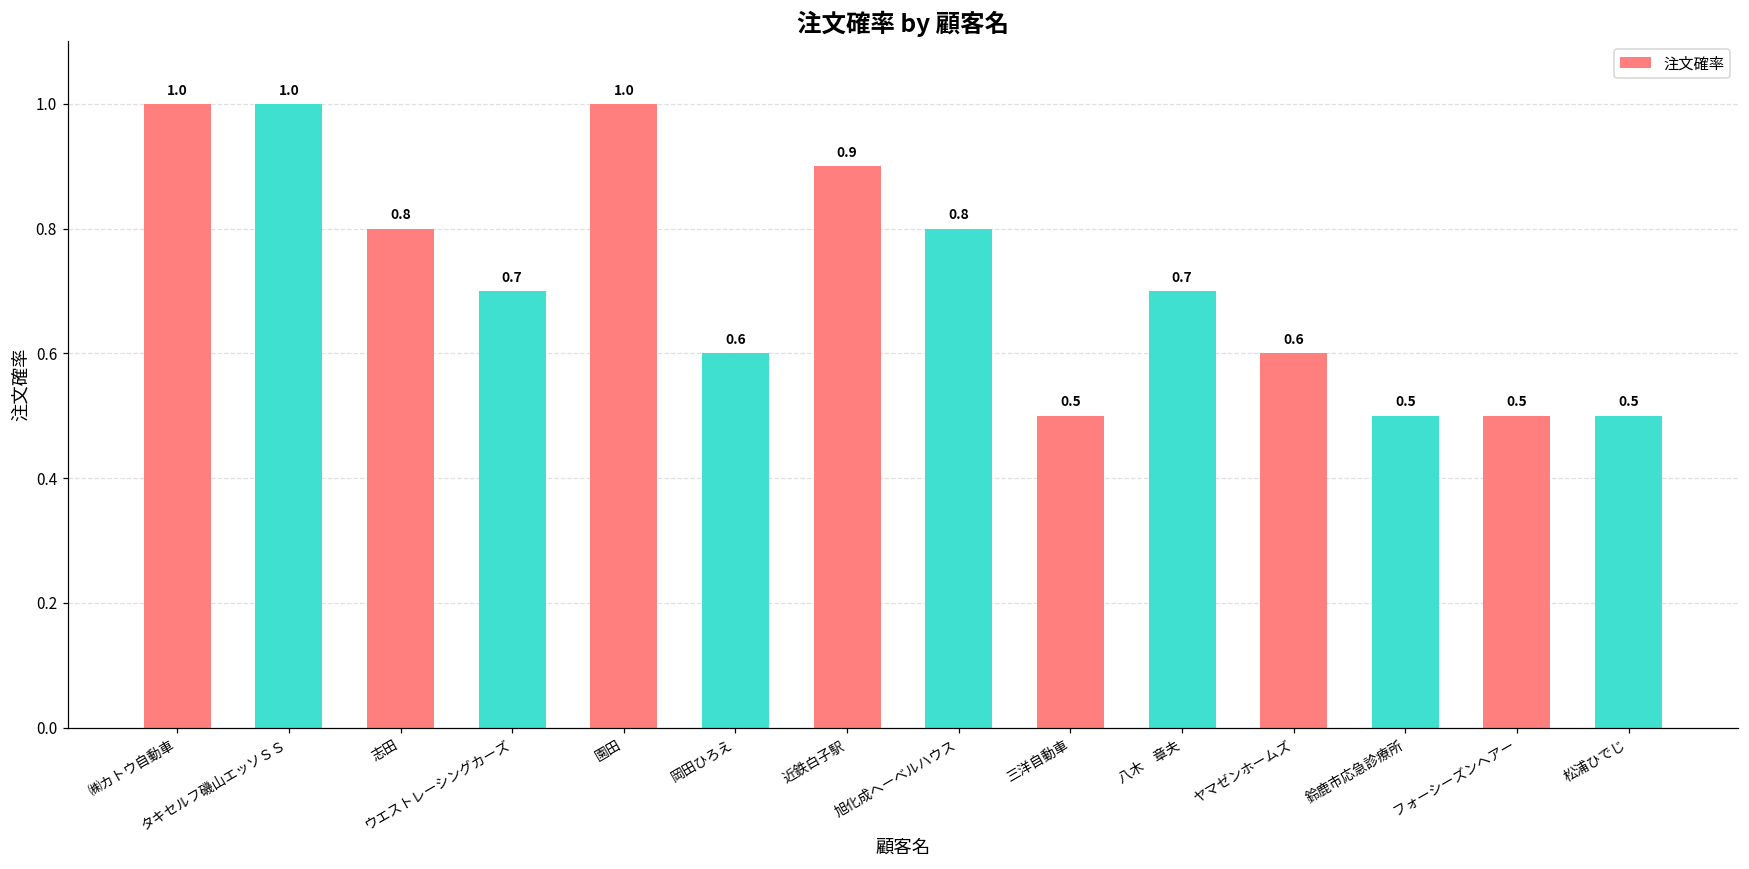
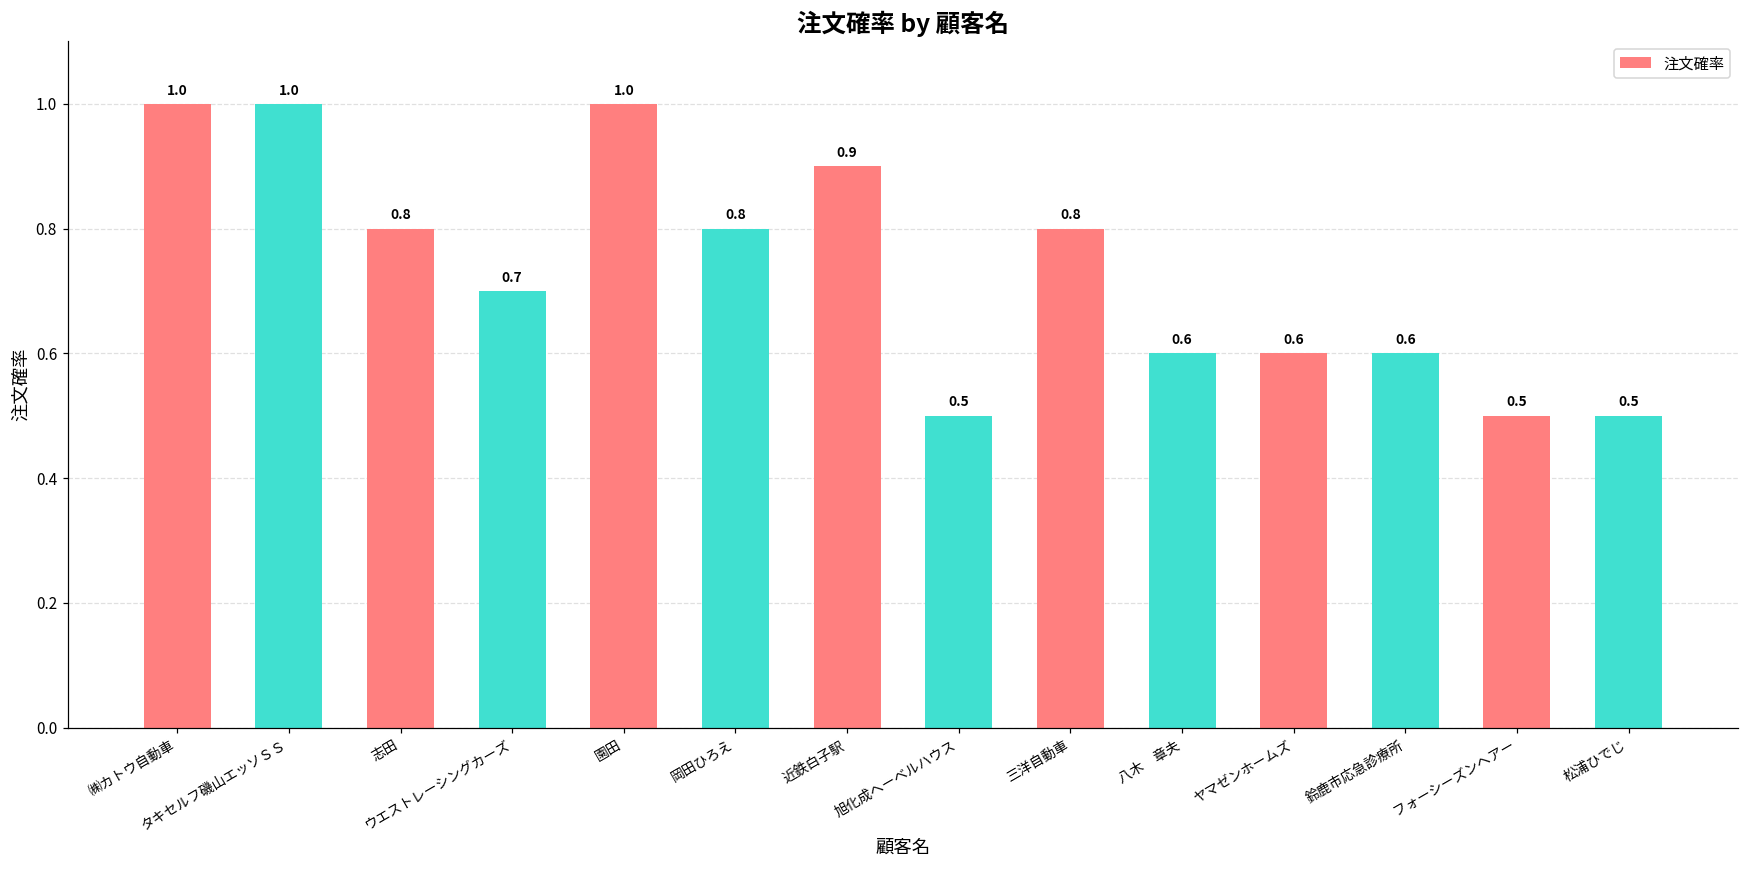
  {
    "㈱カトウ自動車": 1.0,
    "タキセルフ磯山エッソＳＳ": 1.0,
    "志田": 0.8,
    "ウエストレーシングカーズ": 0.7,
    "園田": 1.0,
-   "岡田ひろえ": 0.6,
+   "岡田ひろえ": 0.8,
    "近鉄白子駅": 0.9,
-   "旭化成ヘーベルハウス": 0.8,
-   "三洋自動車": 0.5,
-   "八木 章夫": 0.7,
+   "旭化成ヘーベルハウス": 0.5,
+   "三洋自動車": 0.8,
+   "八木 章夫": 0.6,
    "ヤマゼンホームズ": 0.6,
-   "鈴鹿市応急診療所": 0.5,
+   "鈴鹿市応急診療所": 0.6,
    "フォーシーズンヘアー": 0.5,
    "松浦ひでじ": 0.5
  }
